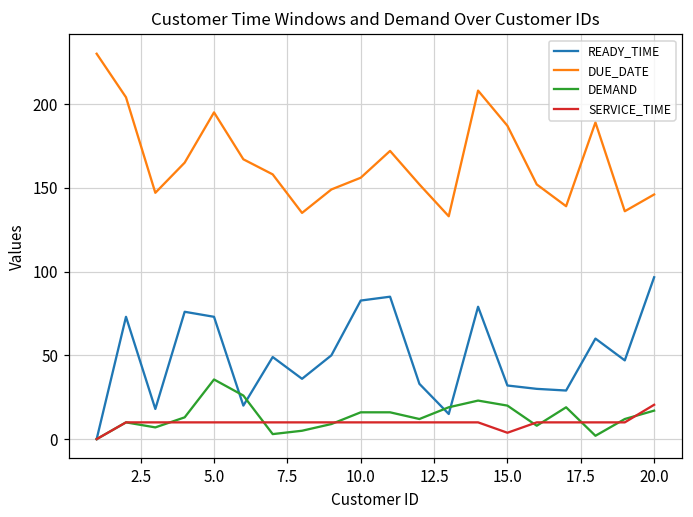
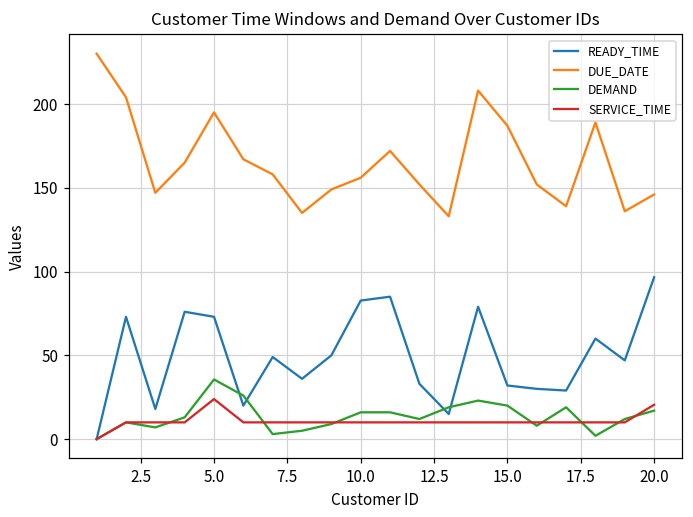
  {
    "READY_TIME": {
      "5.0": 73,
      "10.0": 83,
      "15.0": 32,
      "20.0": 97
    },
    "DUE_DATE": {
      "5.0": 195,
      "10.0": 156,
      "15.0": 187,
      "20.0": 146
    },
    "DEMAND": {
      "5.0": 36,
      "10.0": 16,
      "15.0": 20,
      "20.0": 17
    },
    "SERVICE_TIME": {
-     "5.0": 10,
+     "5.0": 24,
      "10.0": 10,
-     "15.0": 4,
+     "15.0": 10,
      "20.0": 21
    }
  }
